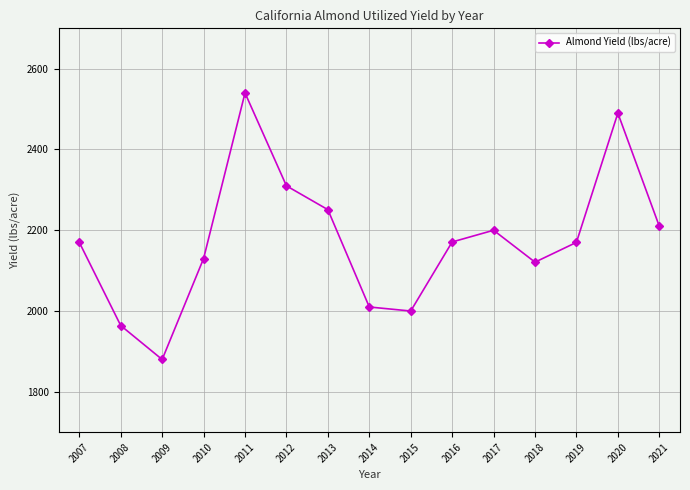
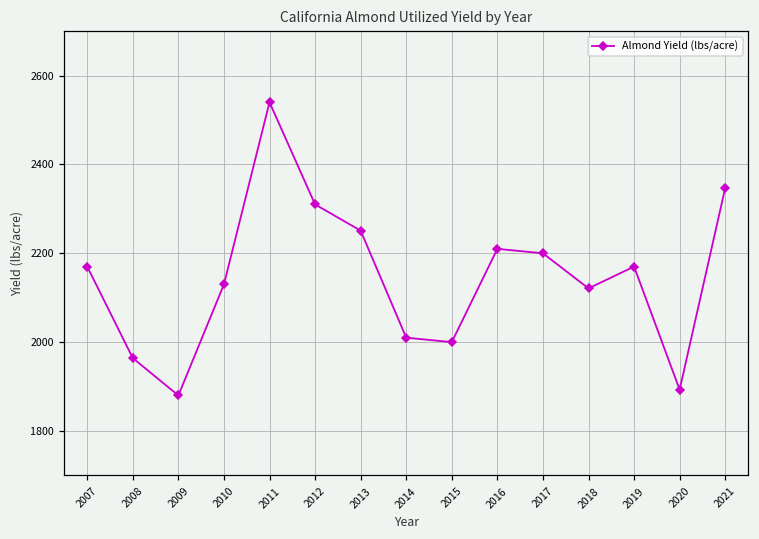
  {
    "2007": 2170,
    "2008": 1960,
    "2009": 1880,
    "2010": 2130,
    "2011": 2540,
    "2012": 2310,
    "2013": 2250,
    "2014": 2010,
    "2015": 2000,
-   "2016": 2170,
+   "2016": 2210,
    "2017": 2200,
    "2018": 2120,
    "2019": 2170,
-   "2020": 2490,
-   "2021": 2210
+   "2020": 1890,
+   "2021": 2350
  }
